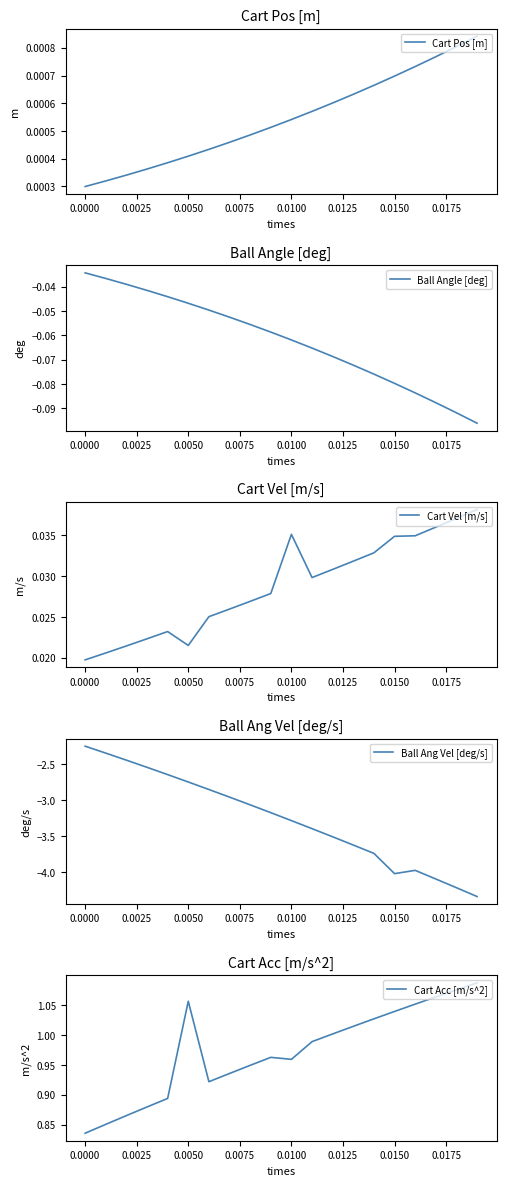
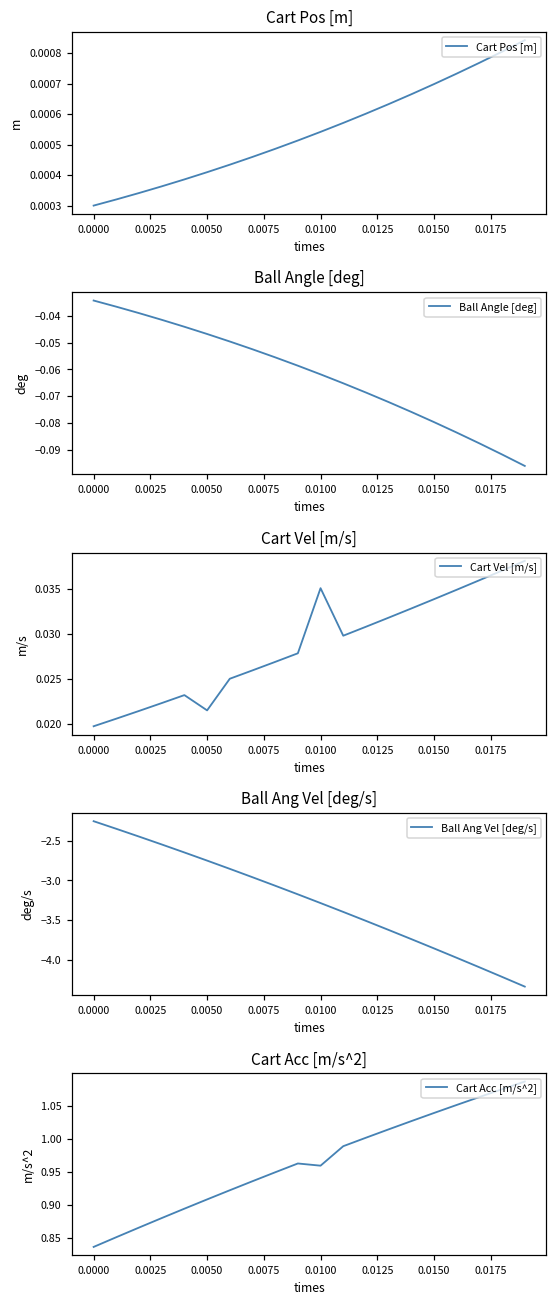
  {
    "Cart Pos [m]": {
      "0.0000": 0.00030,
      "0.0050": 0.00041,
      "0.0100": 0.00054,
      "0.0150": 0.00070
    },
    "Ball Angle [deg]": {
      "0.0000": -0.034,
      "0.0050": -0.047,
      "0.0100": -0.062,
      "0.0150": -0.080
    },
    "Cart Vel [m/s]": {
      "0.0000": 0.020,
      "0.0050": 0.022,
      "0.0100": 0.035,
-     "0.0150": 0.035
+     "0.0150": 0.034
    },
    "Ball Ang Vel [deg/s]": {
      "0.0000": -2.3,
      "0.0050": -2.8,
      "0.0100": -3.3,
-     "0.0150": -4.0
+     "0.0150": -3.9
    },
    "Cart Acc [m/s^2]": {
      "0.0000": 0.84,
-     "0.0050": 1.06,
+     "0.0050": 0.91,
      "0.0100": 0.96,
      "0.0150": 1.04
    }
  }
